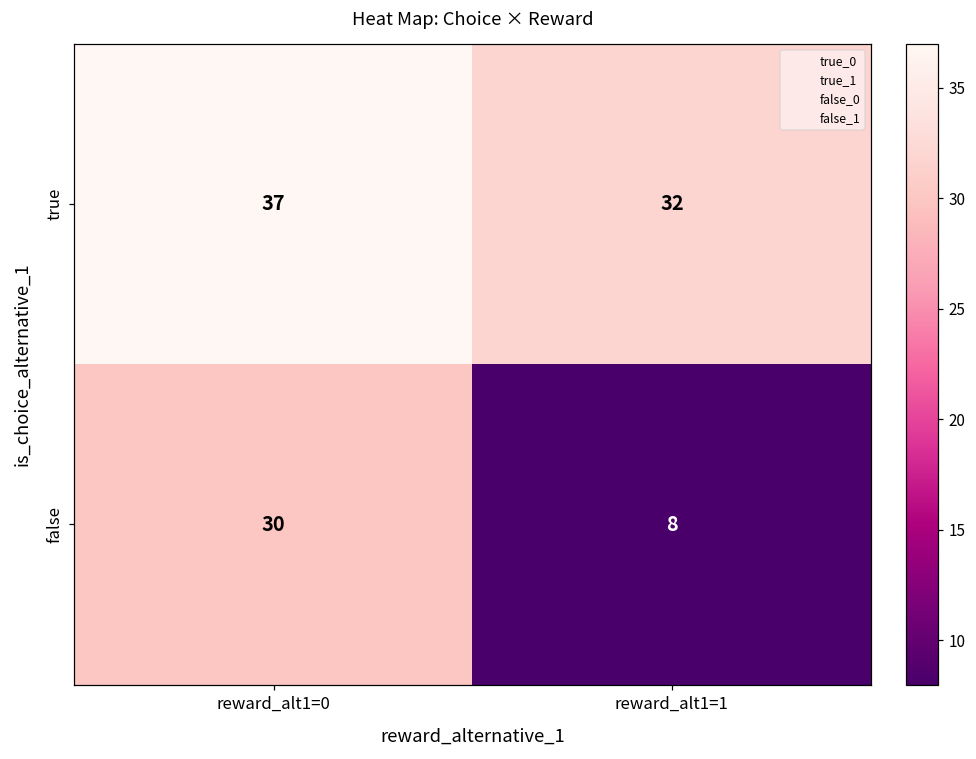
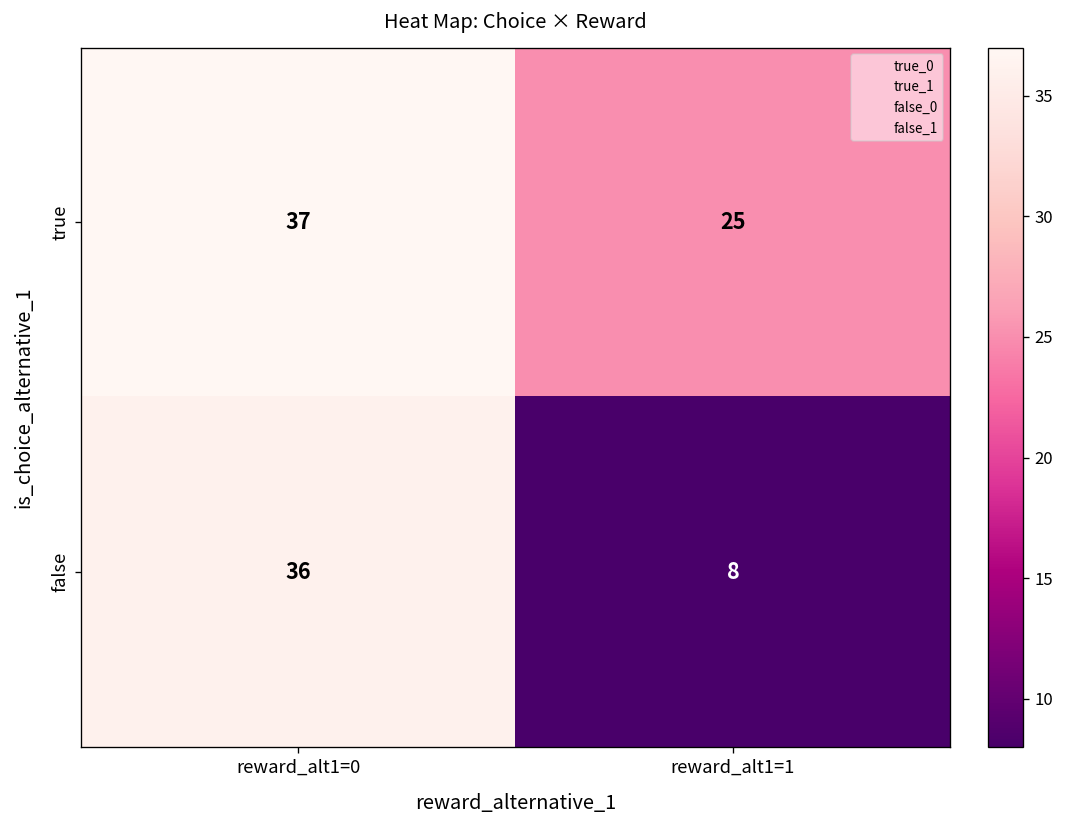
  {
    "true": {
      "reward_alt1=0": 37,
-     "reward_alt1=1": 32
+     "reward_alt1=1": 25
    },
    "false": {
-     "reward_alt1=0": 30,
+     "reward_alt1=0": 36,
      "reward_alt1=1": 8
    }
  }
